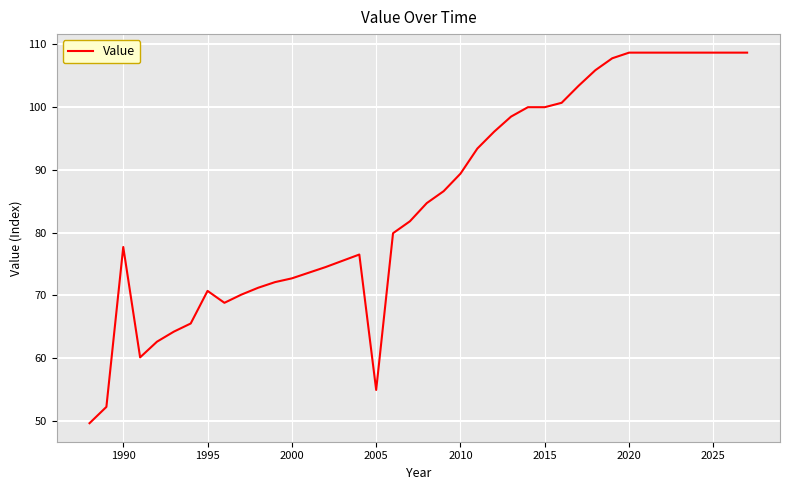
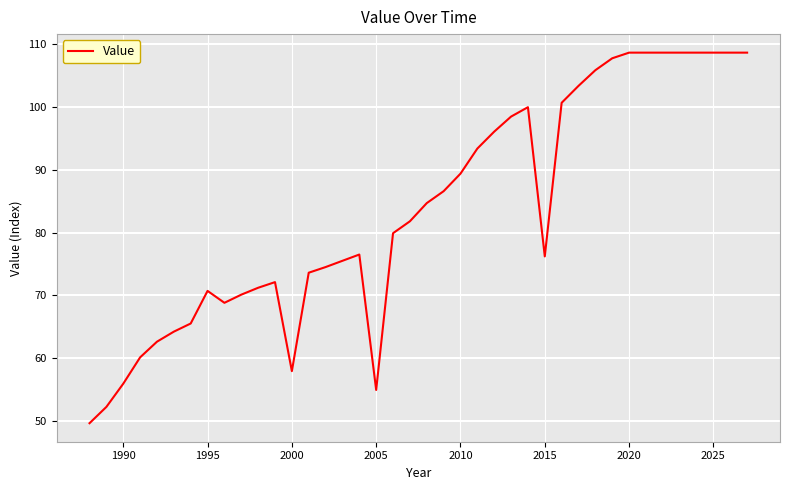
  {
-   "1990": 78,
+   "1990": 56,
    "1995": 71,
-   "2000": 73,
+   "2000": 58,
    "2005": 55,
    "2010": 89,
-   "2015": 100,
+   "2015": 76,
    "2020": 109,
    "2025": 109
  }
